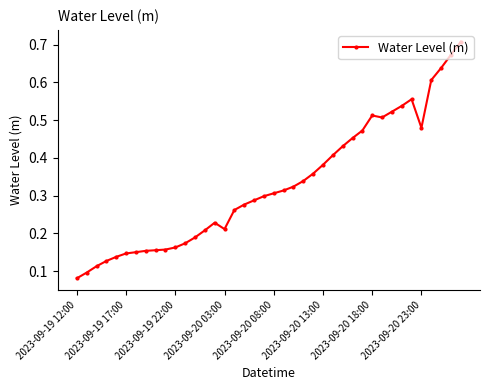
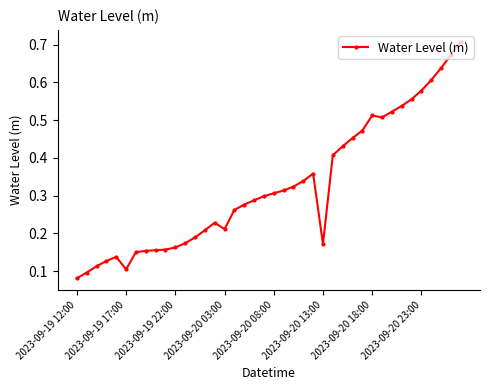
  {
    "2023-09-19 12:00": 0.08,
-   "2023-09-19 17:00": 0.15,
+   "2023-09-19 17:00": 0.10,
    "2023-09-19 22:00": 0.16,
    "2023-09-20 03:00": 0.21,
    "2023-09-20 08:00": 0.31,
-   "2023-09-20 13:00": 0.38,
+   "2023-09-20 13:00": 0.17,
    "2023-09-20 18:00": 0.51,
-   "2023-09-20 23:00": 0.48
+   "2023-09-20 23:00": 0.58
  }
